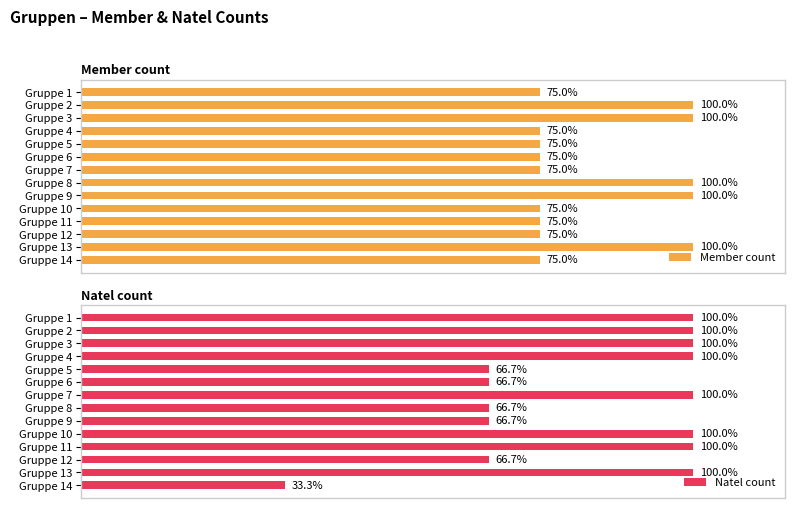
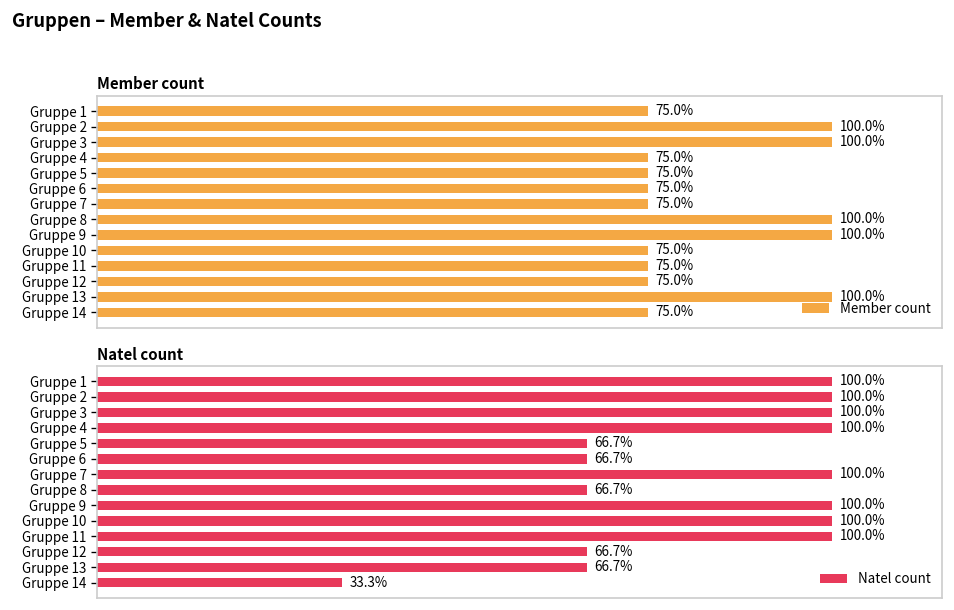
  {
    "Member count": {
      "Gruppe 1": "75.0%",
      "Gruppe 2": "100.0%",
      "Gruppe 3": "100.0%",
      "Gruppe 4": "75.0%",
      "Gruppe 5": "75.0%",
      "Gruppe 6": "75.0%",
      "Gruppe 7": "75.0%",
      "Gruppe 8": "100.0%",
      "Gruppe 9": "100.0%",
      "Gruppe 10": "75.0%",
      "Gruppe 11": "75.0%",
      "Gruppe 12": "75.0%",
      "Gruppe 13": "100.0%",
      "Gruppe 14": "75.0%"
    },
    "Natel count": {
      "Gruppe 1": "100.0%",
      "Gruppe 2": "100.0%",
      "Gruppe 3": "100.0%",
      "Gruppe 4": "100.0%",
      "Gruppe 5": "66.7%",
      "Gruppe 6": "66.7%",
      "Gruppe 7": "100.0%",
      "Gruppe 8": "66.7%",
-     "Gruppe 9": "66.7%",
+     "Gruppe 9": "100.0%",
      "Gruppe 10": "100.0%",
      "Gruppe 11": "100.0%",
      "Gruppe 12": "66.7%",
-     "Gruppe 13": "100.0%",
+     "Gruppe 13": "66.7%",
      "Gruppe 14": "33.3%"
    }
  }
